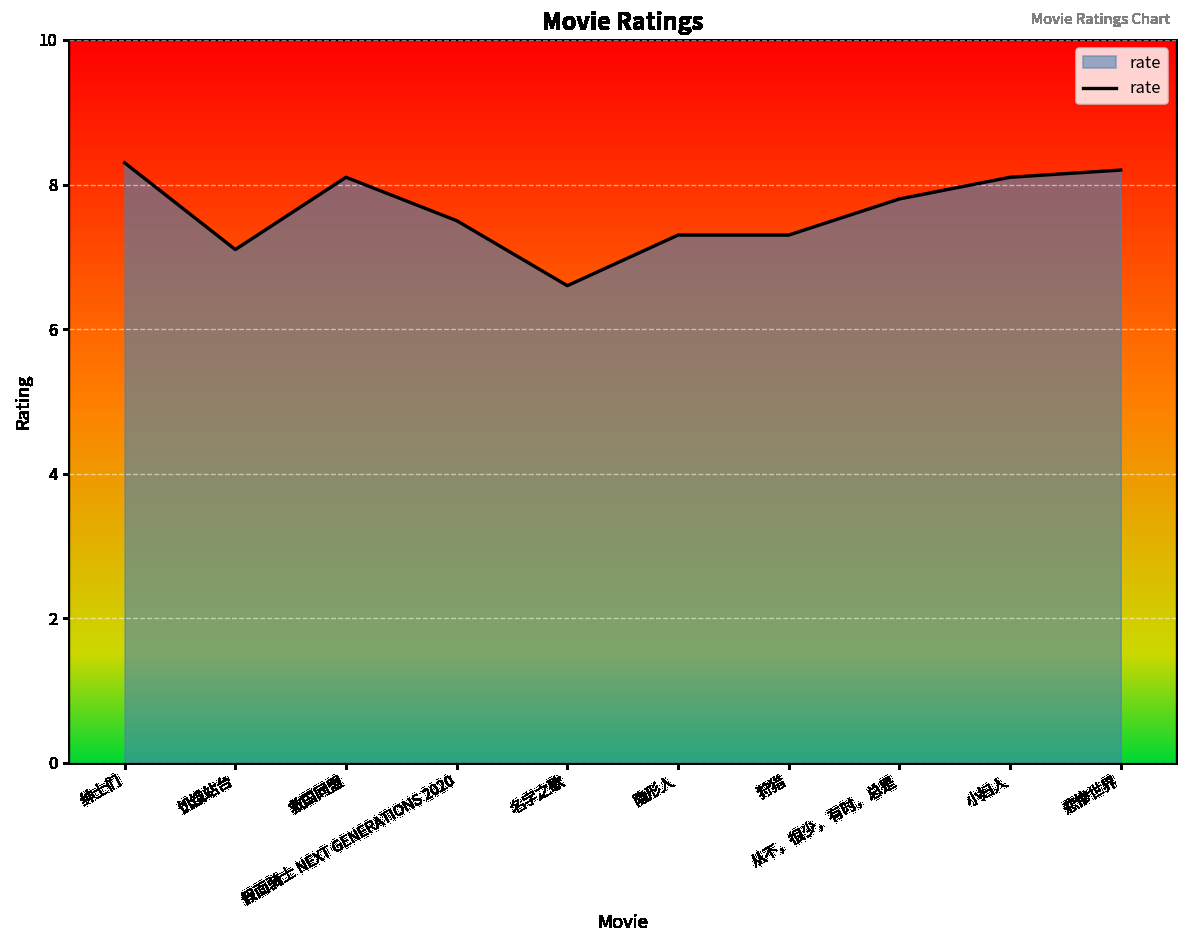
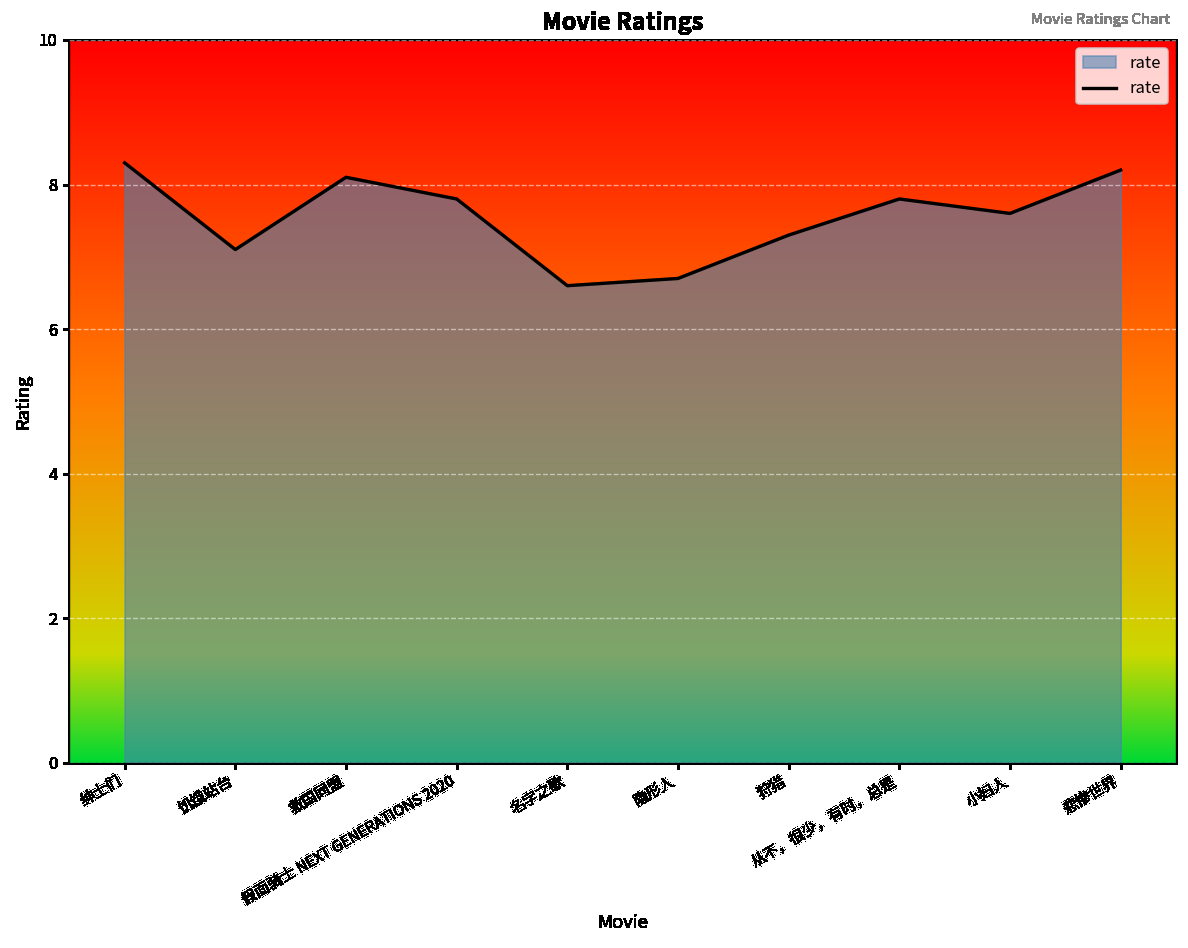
  {
    "绅士们": 8.3,
    "饥饿站台": 7.1,
    "救国同盟": 8.1,
-   "假面骑士 NEXT GENERATIONS 2020": 7.5,
+   "假面骑士 NEXT GENERATIONS 2020": 7.8,
    "名字之歌": 6.6,
-   "隐形人": 7.3,
+   "隐形人": 6.7,
    "狩猎": 7.3,
    "从不，很少，有时，总是": 7.8,
-   "小妇人": 8.1,
+   "小妇人": 7.6,
    "悲惨世界": 8.2
  }
